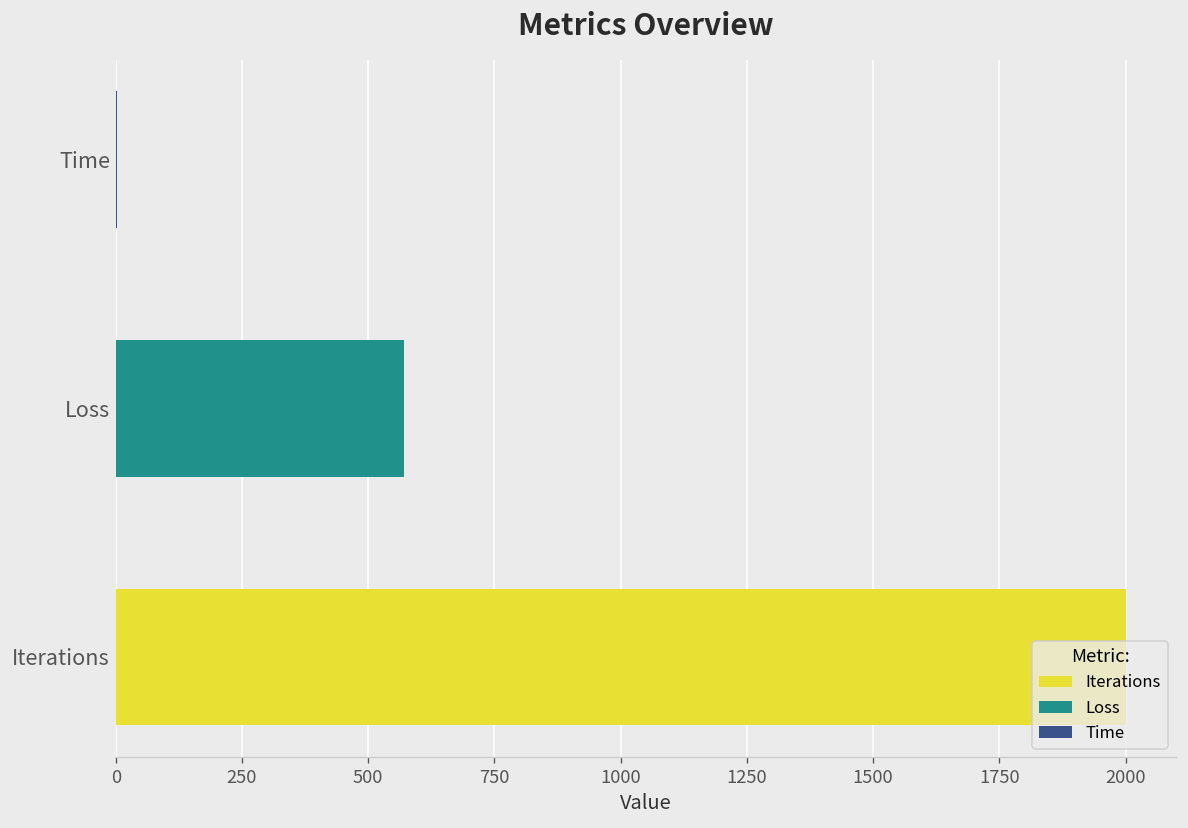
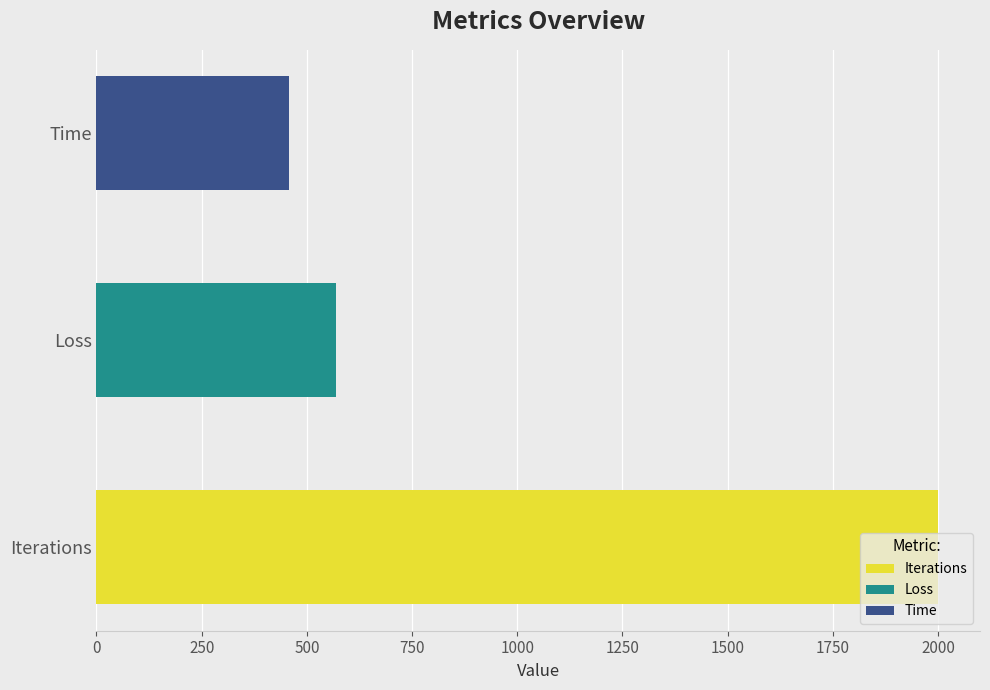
  {
-   "Time": 0,
+   "Time": 460,
    "Loss": 570
  }
